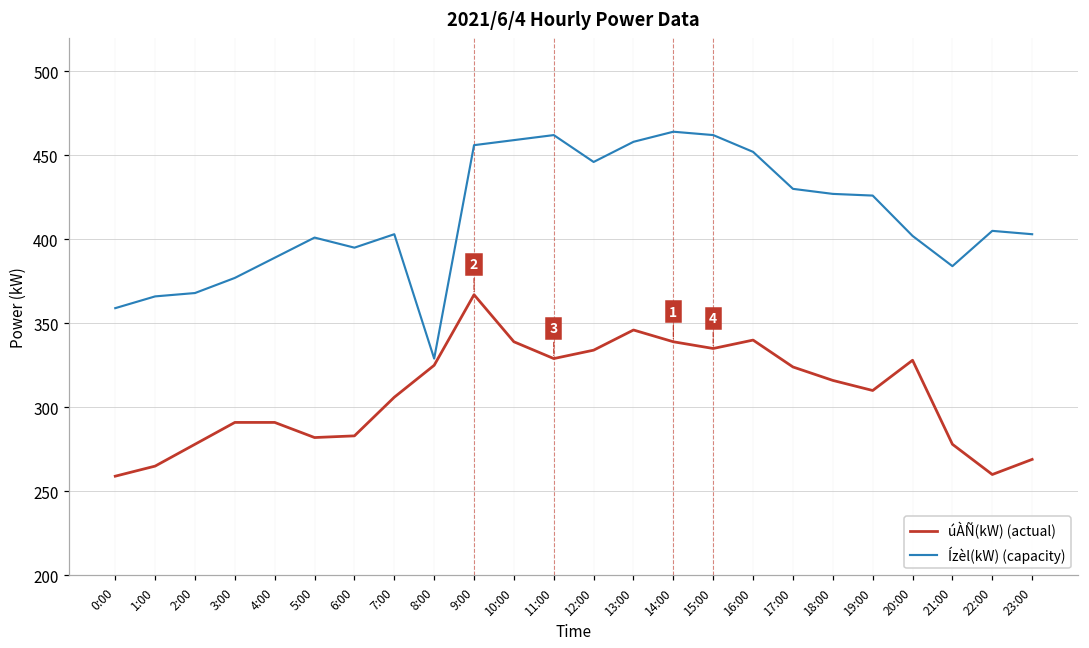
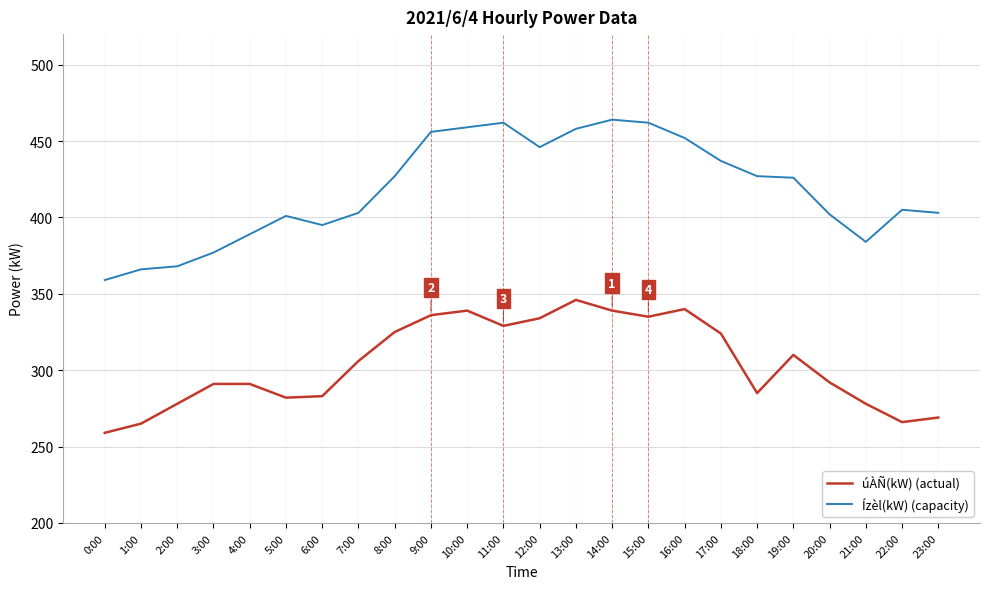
  {
    "úÀÑ(kW) (actual)": {
      "0:00": 259,
      "1:00": 265,
      "2:00": 278,
      "3:00": 291,
      "4:00": 291,
      "5:00": 282,
      "6:00": 283,
      "7:00": 306,
      "8:00": 325,
-     "9:00": 367,
+     "9:00": 336,
      "10:00": 339,
      "12:00": 334,
      "13:00": 346,
      "16:00": 340,
      "17:00": 324,
-     "18:00": 316,
+     "18:00": 285,
      "19:00": 310,
-     "20:00": 328,
+     "20:00": 292,
      "21:00": 278,
-     "22:00": 260,
+     "22:00": 266,
      "23:00": 269
    },
    "Ízèl(kW) (capacity)": {
      "0:00": 359,
      "1:00": 366,
      "2:00": 368,
      "3:00": 377,
      "4:00": 389,
      "5:00": 401,
      "6:00": 395,
      "7:00": 403,
-     "8:00": 329,
+     "8:00": 427,
      "9:00": 456,
      "10:00": 459,
      "11:00": 462,
      "12:00": 446,
      "13:00": 458,
      "14:00": 464,
      "15:00": 462,
      "16:00": 452,
-     "17:00": 430,
+     "17:00": 437,
      "18:00": 427,
      "19:00": 426,
      "20:00": 402,
      "21:00": 384,
      "22:00": 405,
      "23:00": 403
    }
  }
